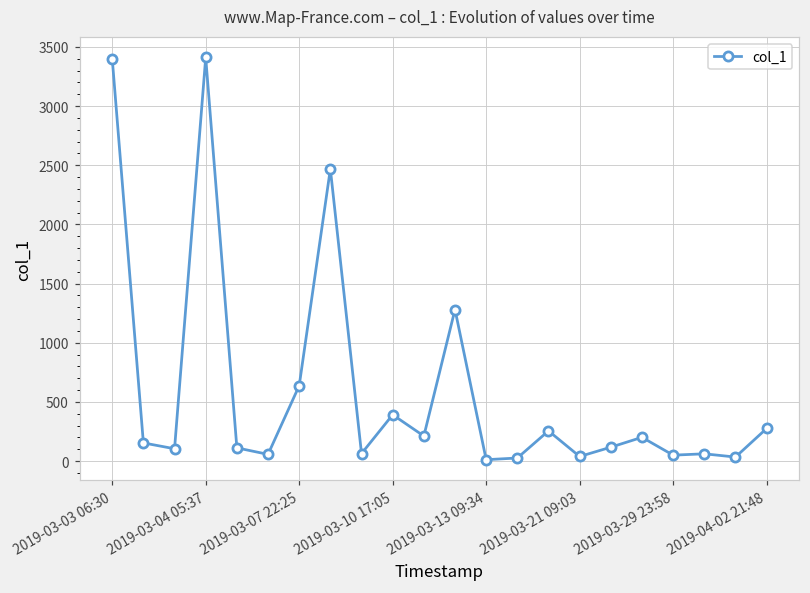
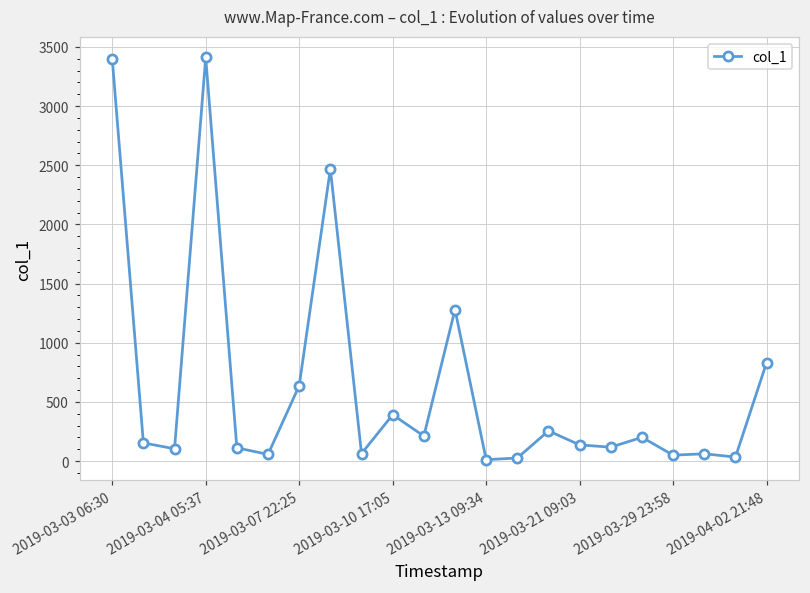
  {
    "2019-03-03 06:30": 3400,
    "2019-03-04 05:37": 3410,
    "2019-03-07 22:25": 640,
    "2019-03-10 17:05": 390,
-   "2019-03-21 09:03": 40,
-   "2019-04-02 21:48": 280
+   "2019-03-21 09:03": 140,
+   "2019-04-02 21:48": 830
  }
